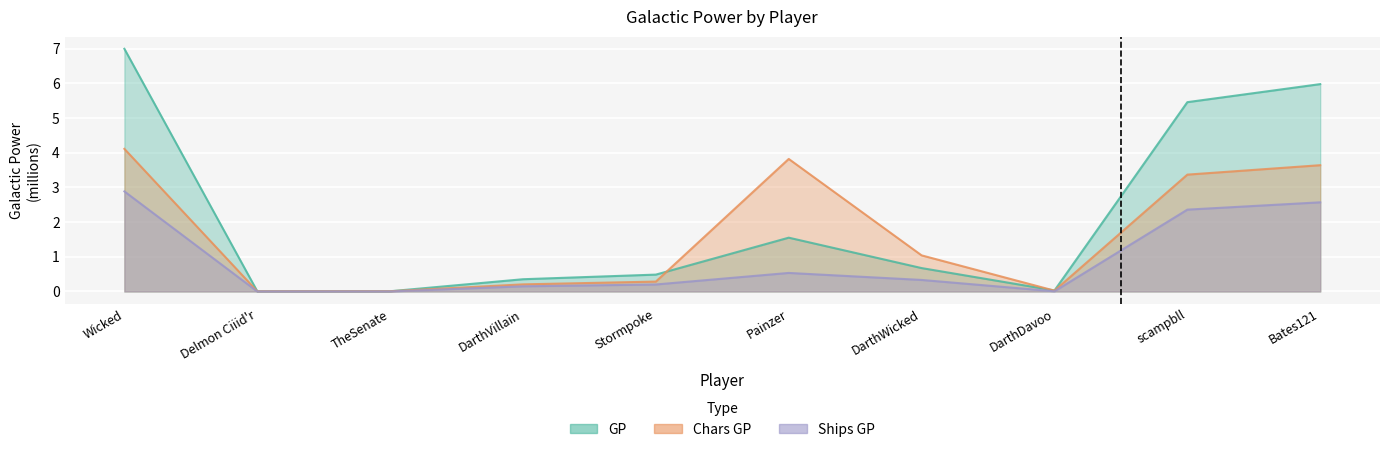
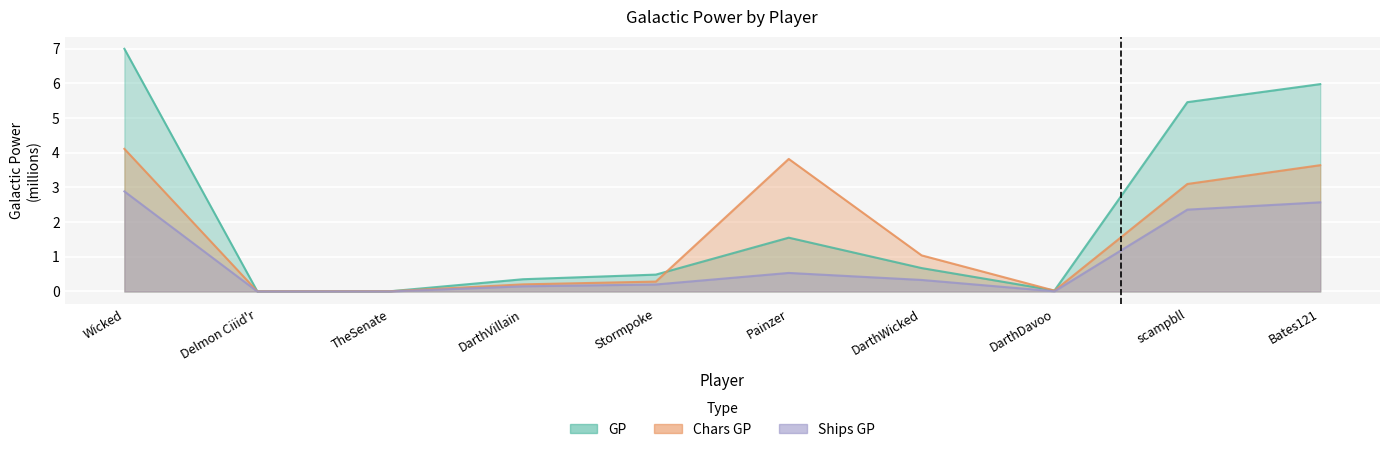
  {
    "Chars GP": {
      "Wicked": 4.1,
      "Stormpoke": 0.3,
      "Painzer": 3.8,
      "DarthWicked": 1.0,
-     "scampbll": 3.4,
+     "scampbll": 3.1,
      "Bates121": 3.6
    }
  }
